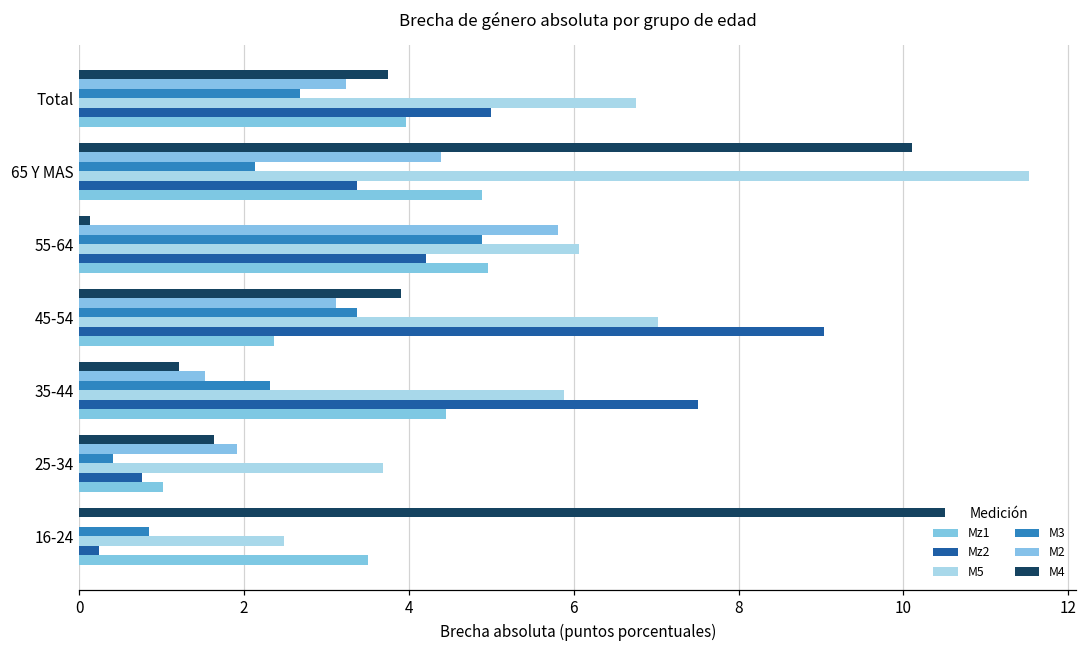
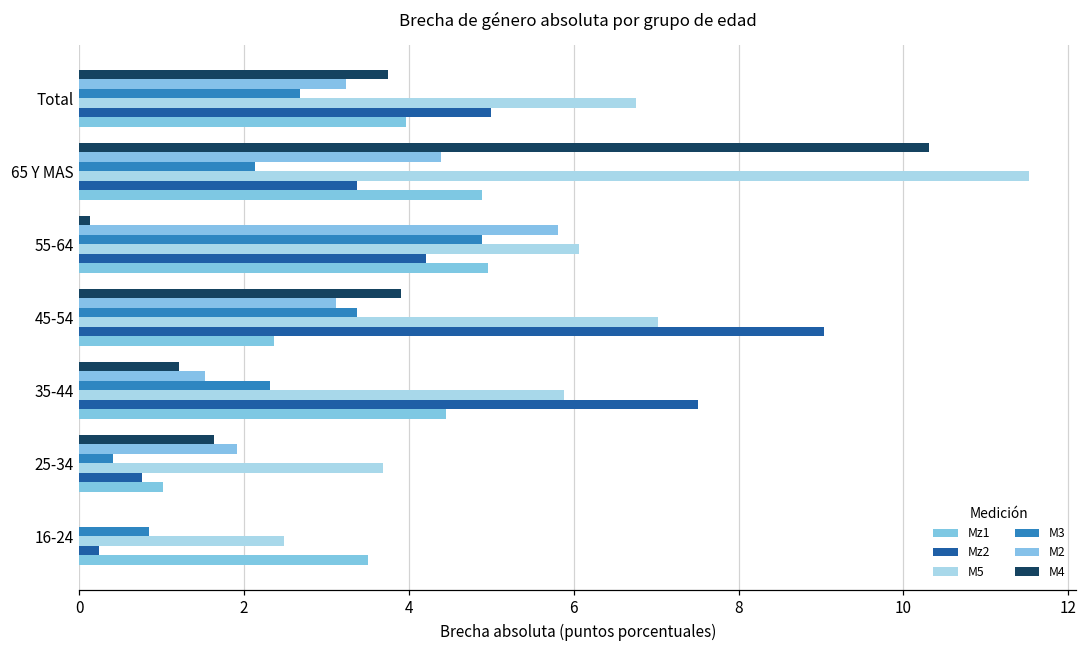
  {
    "M4": {
      "Total": 3.7,
-     "65 Y MAS": 10.1,
+     "65 Y MAS": 10.3,
      "55-64": 0.1,
      "45-54": 3.9,
      "35-44": 1.2,
      "25-34": 1.6,
-     "16-24": 10.5
+     "16-24": 0.0
    }
  }
